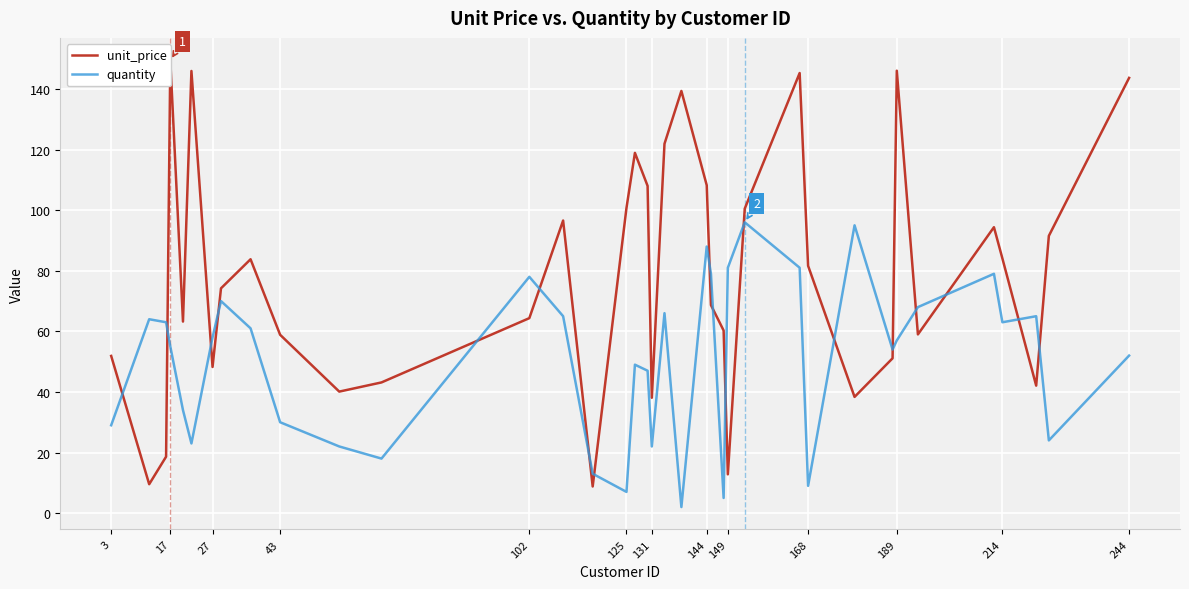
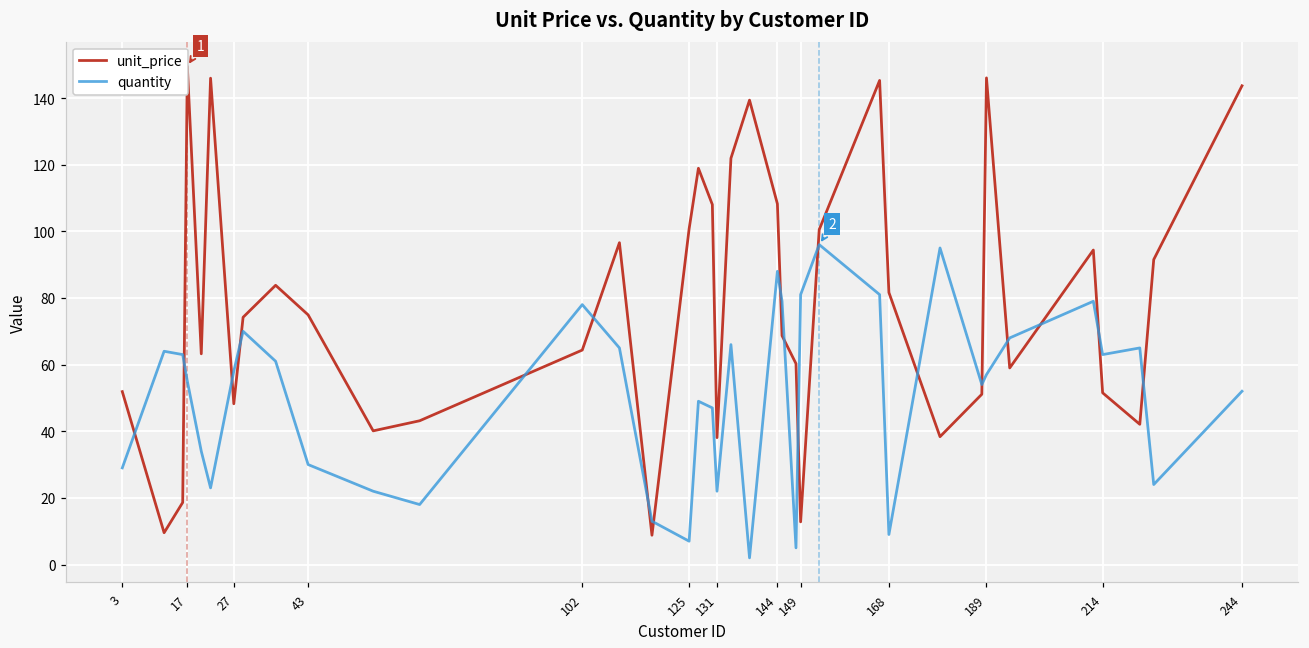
  {
    "unit_price": {
      "3": 52,
      "27": 48,
-     "43": 59,
+     "43": 75,
      "102": 64,
      "125": 101,
      "131": 38,
      "144": 108,
      "149": 13,
      "168": 82,
      "189": 146,
-     "214": 84,
+     "214": 52,
      "244": 144
    },
    "quantity": {
      "3": 29,
      "17": 55,
      "27": 58,
      "43": 30,
      "102": 78,
      "125": 7,
      "131": 22,
      "144": 88,
      "149": 81,
      "168": 9,
      "189": 57,
      "214": 63,
      "244": 52
    }
  }
